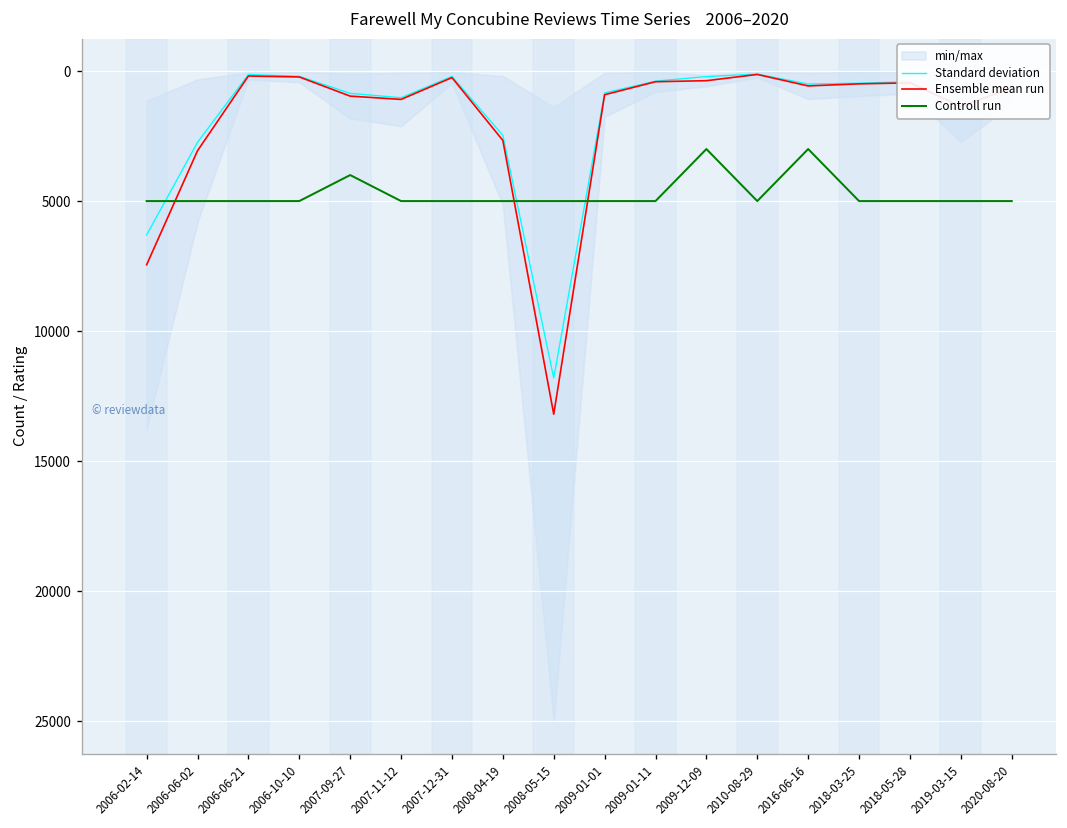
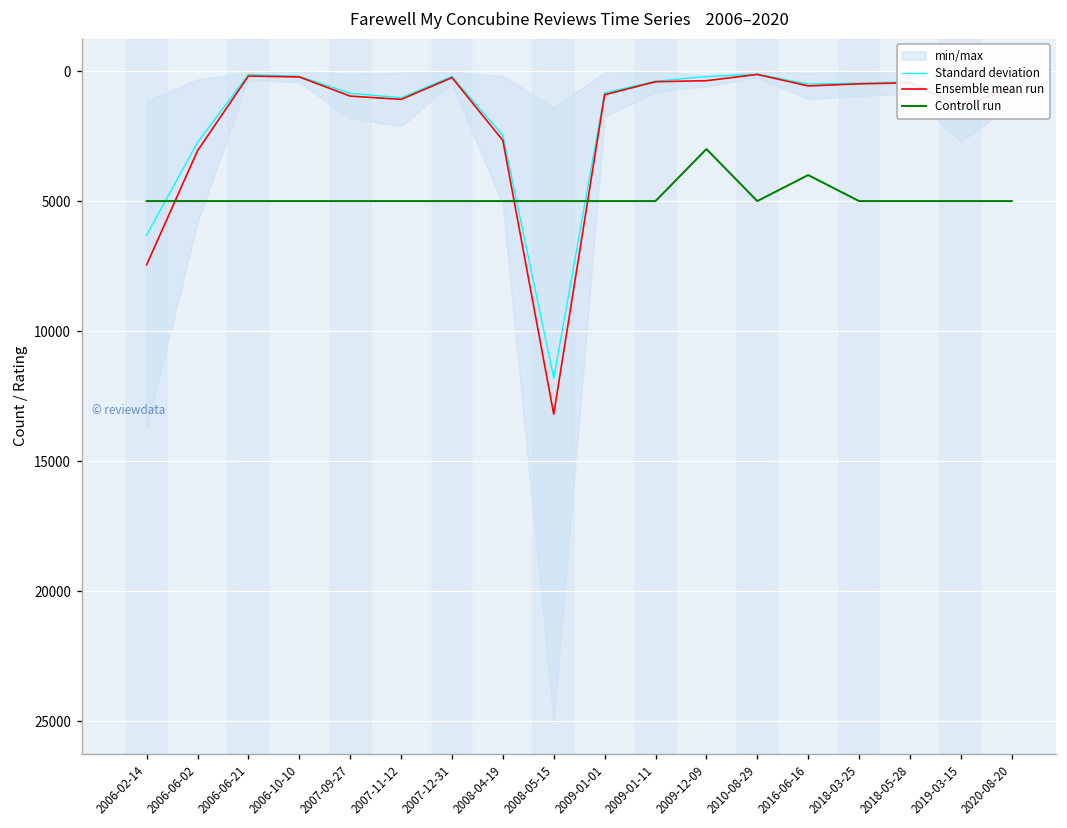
  {
    "Standard deviation": {
      "2006-02-14": 6300,
      "2006-06-02": 2700,
      "2008-04-19": 2500,
      "2008-05-15": 11800,
      "2009-12-09": 200
    },
    "Ensemble mean run": {
      "2006-02-14": 7500,
      "2006-06-02": 3100,
      "2008-04-19": 2700,
      "2008-05-15": 13200,
      "2009-12-09": 400
    },
    "Controll run": {
      "2006-02-14": 5000,
      "2006-06-02": 5000,
      "2006-06-21": 5000,
      "2006-10-10": 5000,
-     "2007-09-27": 4000,
+     "2007-09-27": 5000,
      "2007-11-12": 5000,
      "2007-12-31": 5000,
      "2008-04-19": 5000,
      "2008-05-15": 5000,
      "2009-01-01": 5000,
      "2009-01-11": 5000,
      "2009-12-09": 3000,
      "2010-08-29": 5000,
-     "2016-06-16": 3000,
+     "2016-06-16": 4000,
      "2018-03-25": 5000,
      "2018-05-28": 5000,
      "2019-03-15": 5000,
      "2020-08-20": 5000
    }
  }
